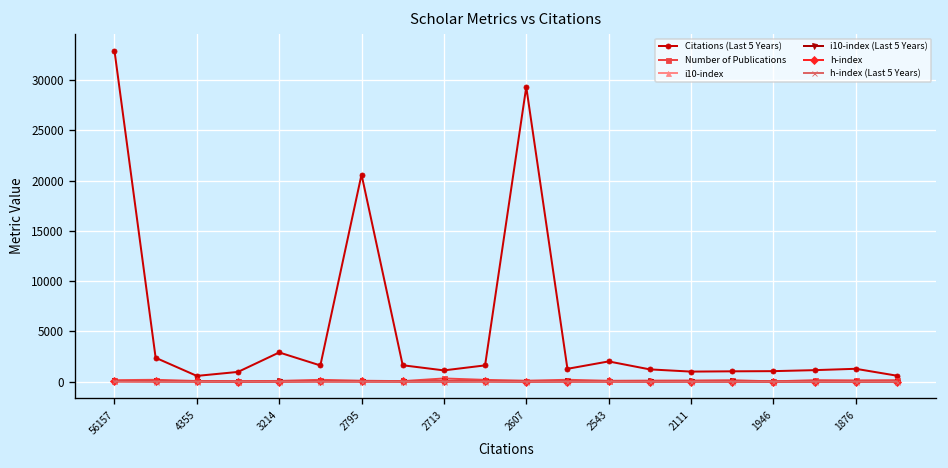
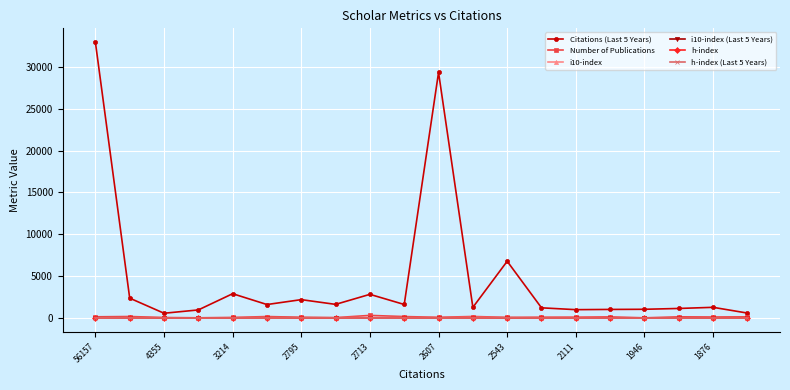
  {
    "Citations (Last 5 Years)": {
      "56157": 33000,
      "4355": 1000,
      "3214": 3000,
-     "2795": 21000,
-     "2713": 1000,
+     "2795": 2000,
+     "2713": 3000,
      "2607": 29000,
-     "2543": 2000,
+     "2543": 7000,
      "2111": 1000,
      "1946": 1000,
      "1876": 1000
    }
  }
